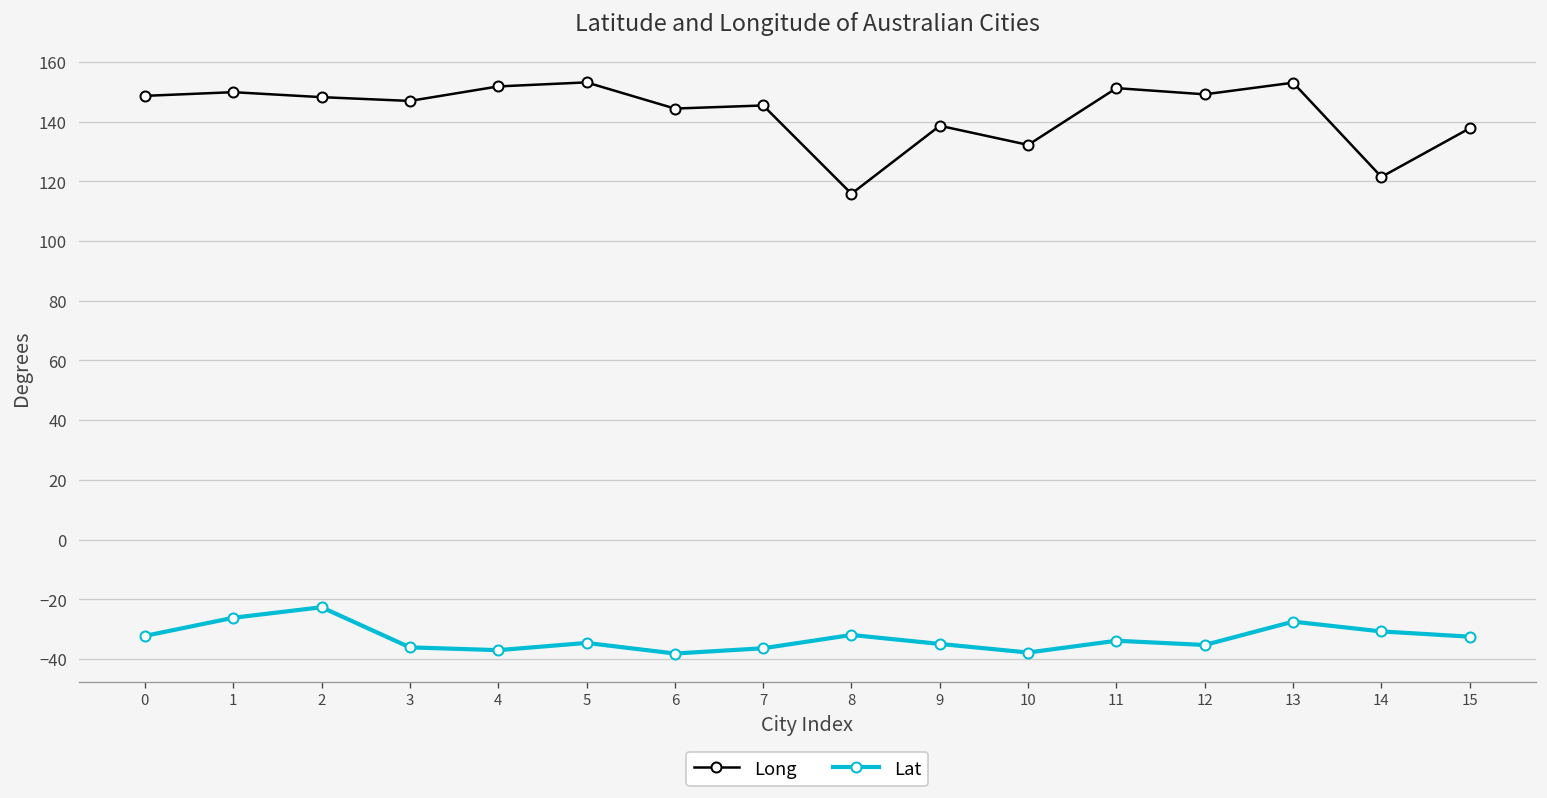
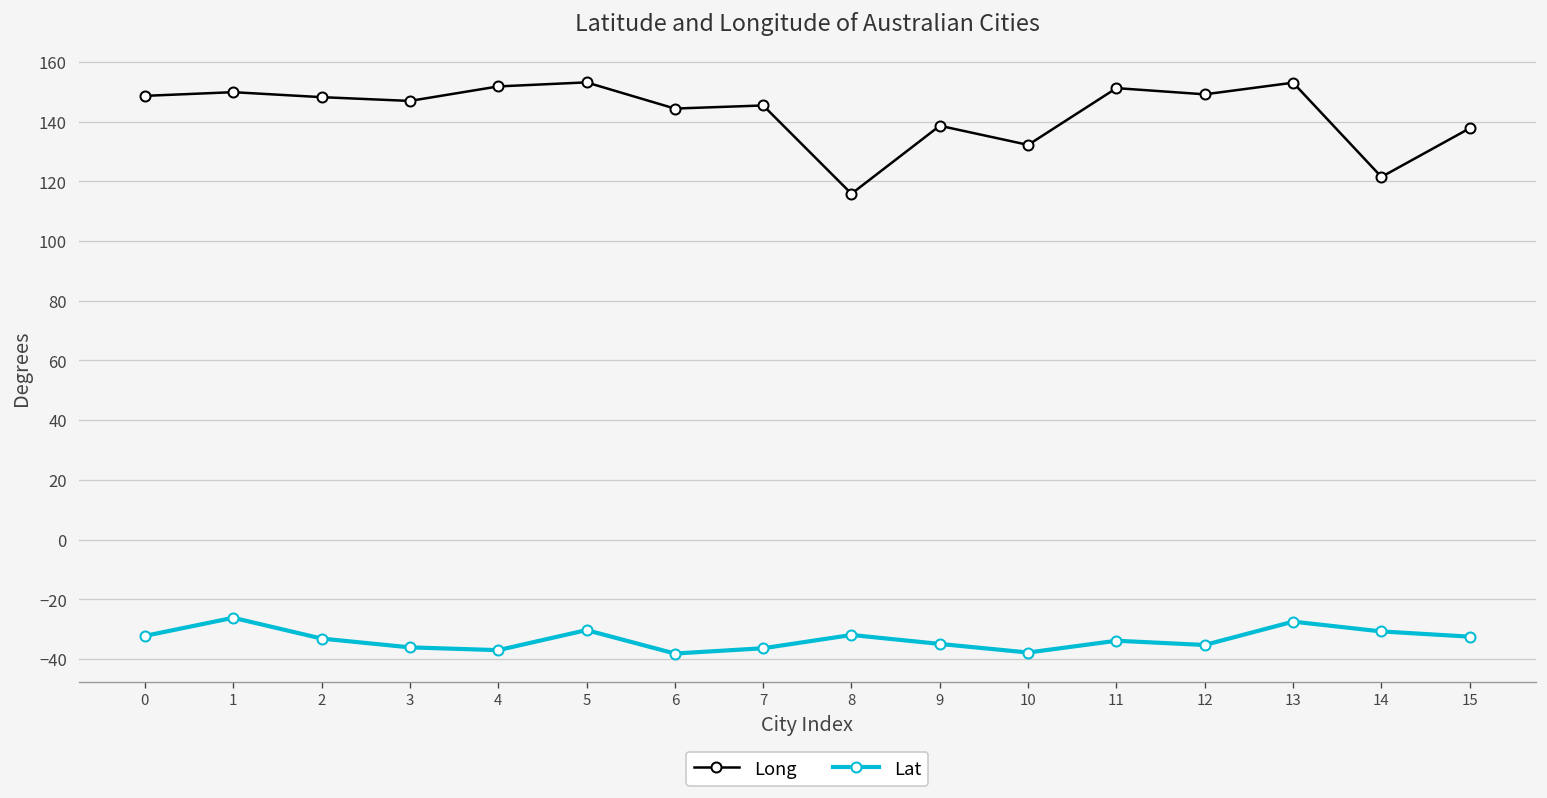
  {
    "Long": {
      "0": 149,
      "1": 150,
      "2": 148,
      "3": 147,
      "4": 152,
      "5": 153,
      "6": 144,
      "7": 145,
      "8": 116,
      "9": 139,
      "10": 132,
      "11": 151,
      "12": 149,
      "13": 153,
      "14": 121,
      "15": 138
    },
    "Lat": {
      "0": -32,
      "1": -26,
-     "2": -23,
+     "2": -33,
      "3": -36,
      "4": -37,
-     "5": -35,
+     "5": -30,
      "6": -38,
      "7": -36,
      "8": -32,
      "9": -35,
      "10": -38,
      "11": -34,
      "12": -35,
      "13": -27,
      "14": -31,
      "15": -33
    }
  }
